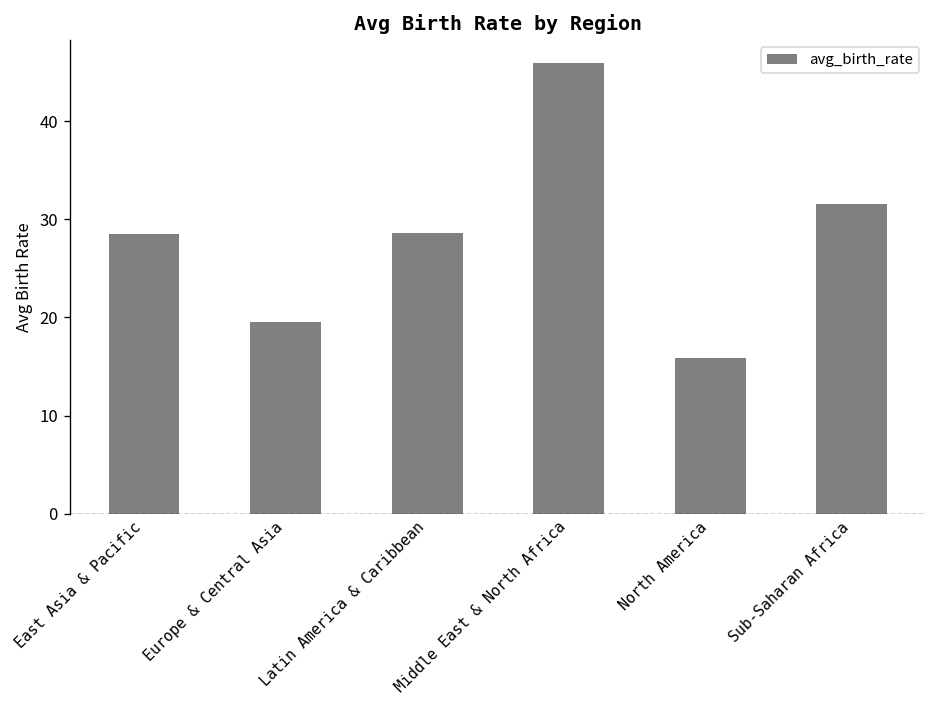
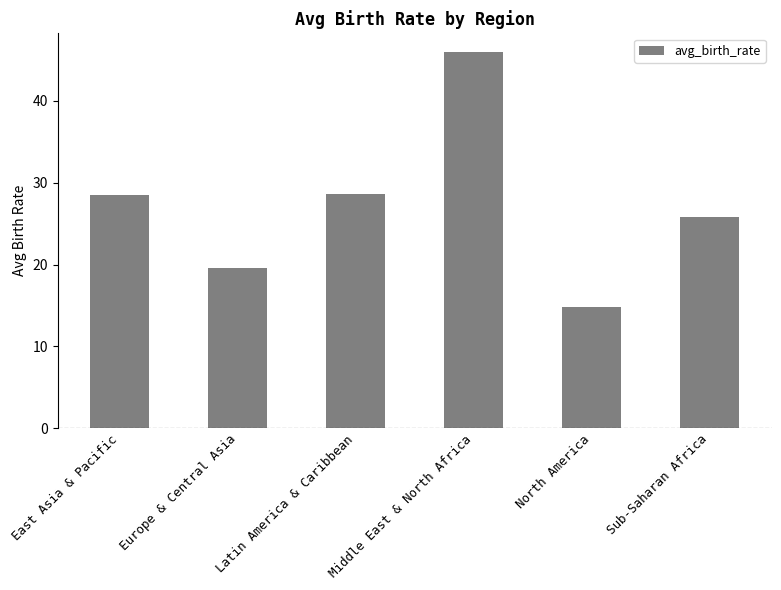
  {
    "East Asia & Pacific": 29,
    "Europe & Central Asia": 20,
    "Latin America & Caribbean": 29,
    "Middle East & North Africa": 46,
-   "North America": 16,
-   "Sub-Saharan Africa": 32
+   "North America": 15,
+   "Sub-Saharan Africa": 26
  }
